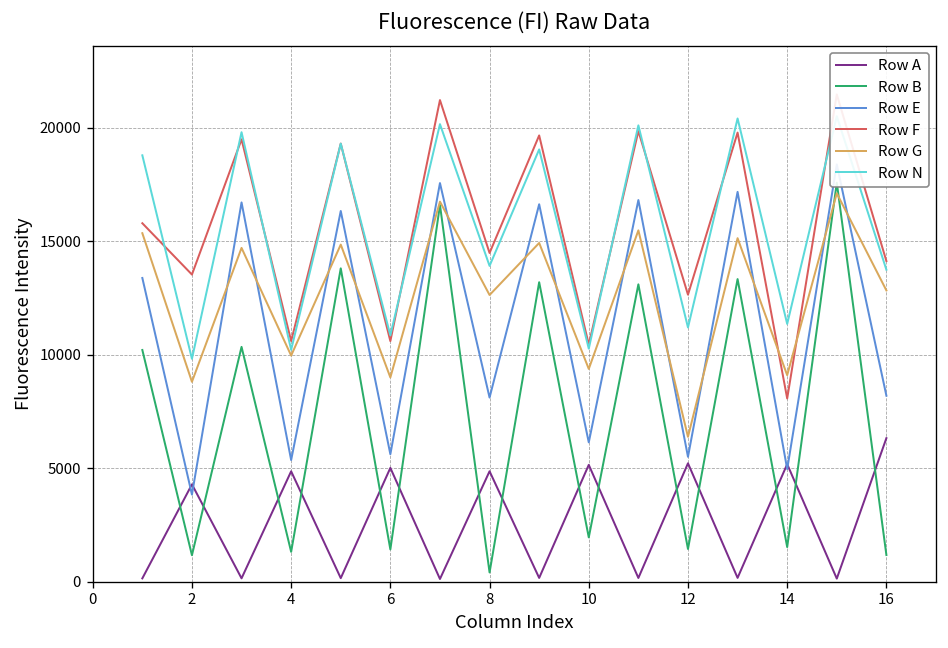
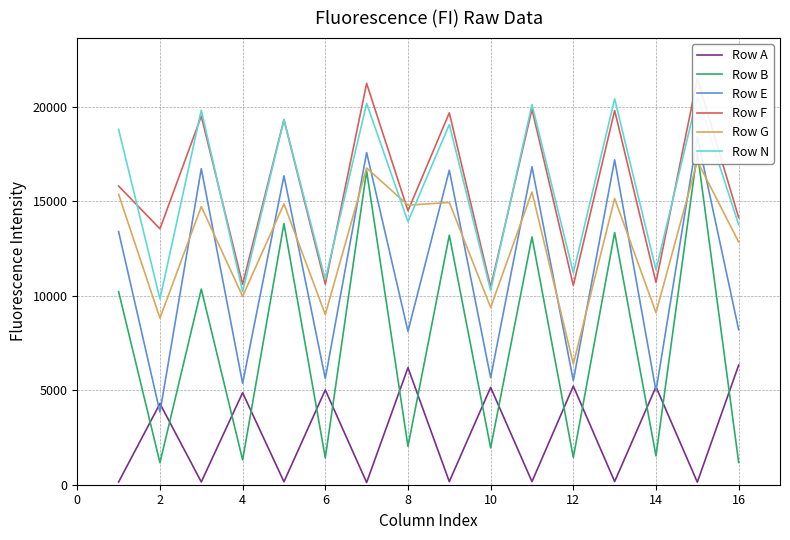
  {
    "Row A": {
      "2": 4300,
      "4": 4900,
      "6": 5000,
-     "8": 4900,
+     "8": 6200,
      "10": 5100,
      "12": 5200,
      "14": 5200,
      "16": 6300
    },
    "Row B": {
      "2": 1200,
      "4": 1300,
      "6": 1400,
-     "8": 400,
+     "8": 2000,
      "10": 2000,
      "12": 1400,
      "14": 1500,
      "16": 1200
    },
    "Row E": {
      "2": 3800,
      "4": 5400,
      "6": 5600,
      "8": 8100,
-     "10": 6100,
+     "10": 5700,
      "12": 5500,
      "14": 5000,
      "16": 8200
    },
    "Row F": {
      "2": 13500,
      "4": 10600,
      "6": 10600,
      "8": 14500,
      "10": 10500,
-     "12": 12600,
-     "14": 8100,
+     "12": 10500,
+     "14": 10700,
      "16": 14100
    },
    "Row G": {
      "2": 8800,
      "4": 10000,
      "6": 9000,
-     "8": 12600,
+     "8": 14800,
      "10": 9400,
      "12": 6400,
      "14": 9100,
      "16": 12800
    },
    "Row N": {
      "2": 9800,
      "4": 10200,
      "6": 10900,
      "8": 13900,
      "10": 10300,
      "12": 11200,
      "14": 11400,
      "16": 13700
    }
  }
